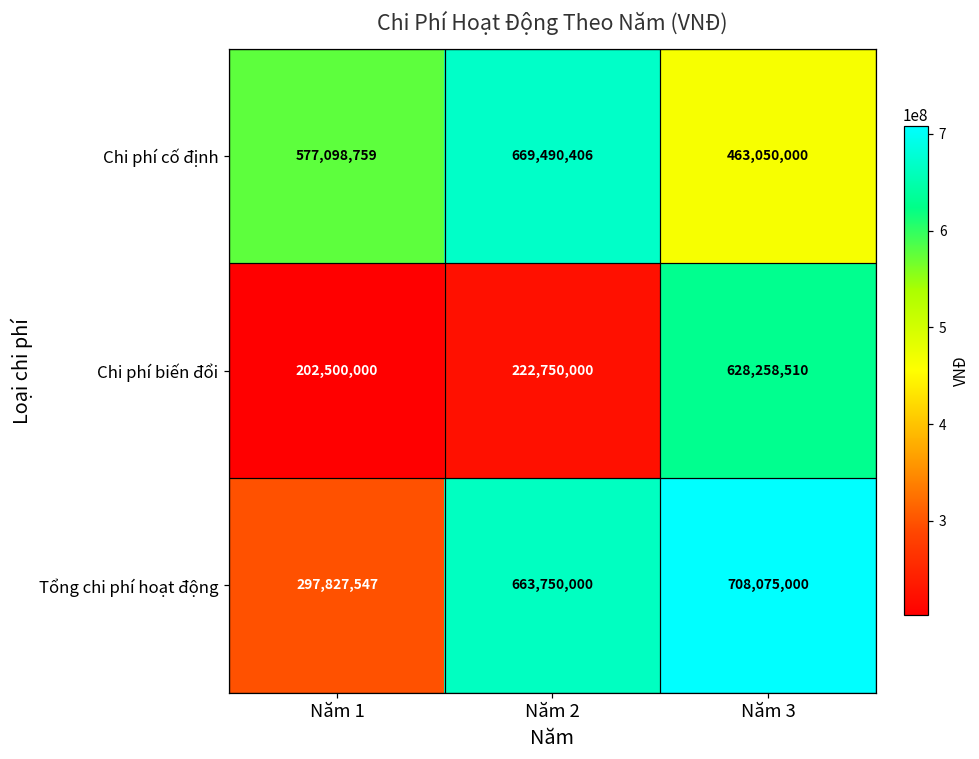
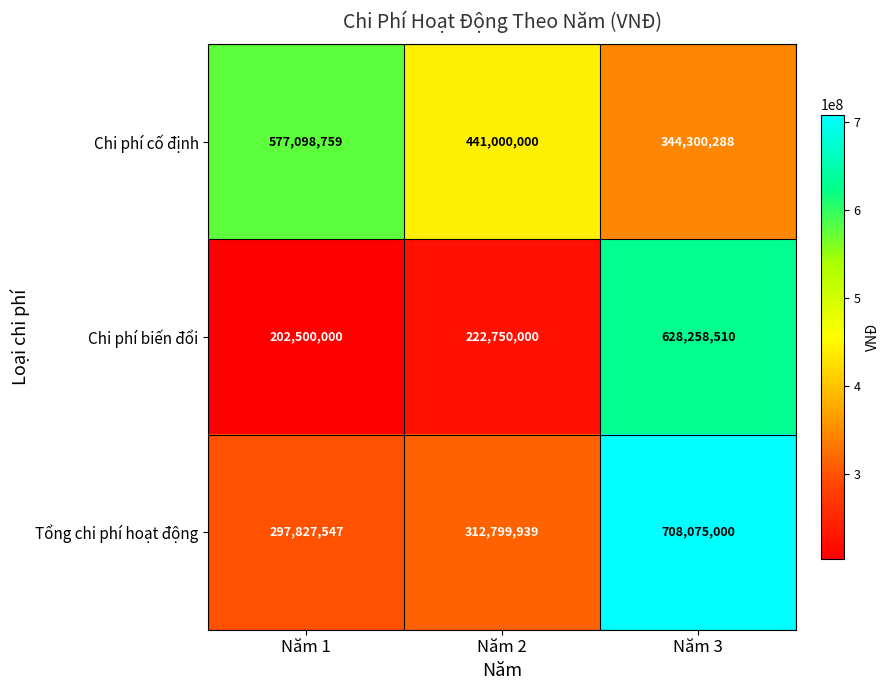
  {
    "Chi phí cố định": {
      "Năm 1": "577,098,759",
-     "Năm 2": "669,490,406",
-     "Năm 3": "463,050,000"
+     "Năm 2": "441,000,000",
+     "Năm 3": "344,300,288"
    },
    "Chi phí biến đổi": {
      "Năm 1": "202,500,000",
      "Năm 2": "222,750,000",
      "Năm 3": "628,258,510"
    },
    "Tổng chi phí hoạt động": {
      "Năm 1": "297,827,547",
-     "Năm 2": "663,750,000",
+     "Năm 2": "312,799,939",
      "Năm 3": "708,075,000"
    }
  }
